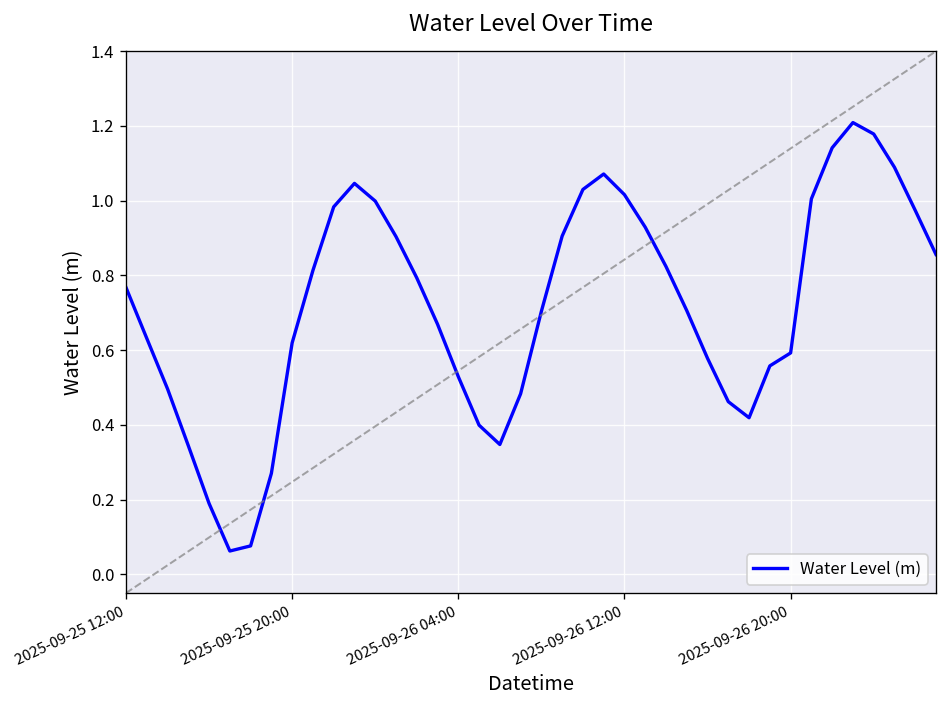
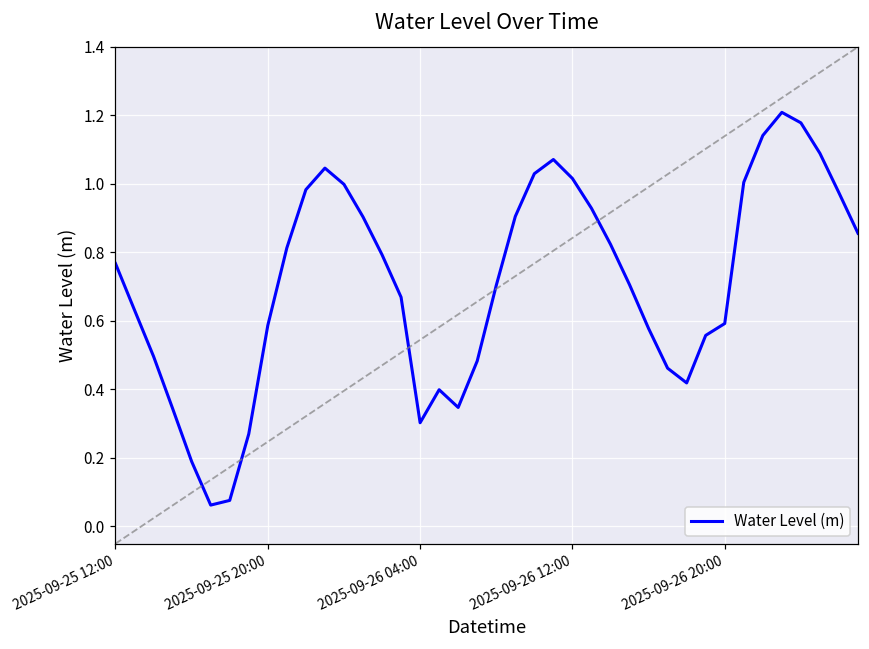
  {
    "Water Level (m)": {
      "2025-09-25 12:00": 0.77,
-     "2025-09-25 20:00": 0.62,
-     "2025-09-26 04:00": 0.53,
+     "2025-09-25 20:00": 0.59,
+     "2025-09-26 04:00": 0.30,
      "2025-09-26 12:00": 1.02,
      "2025-09-26 20:00": 0.59
    }
  }
